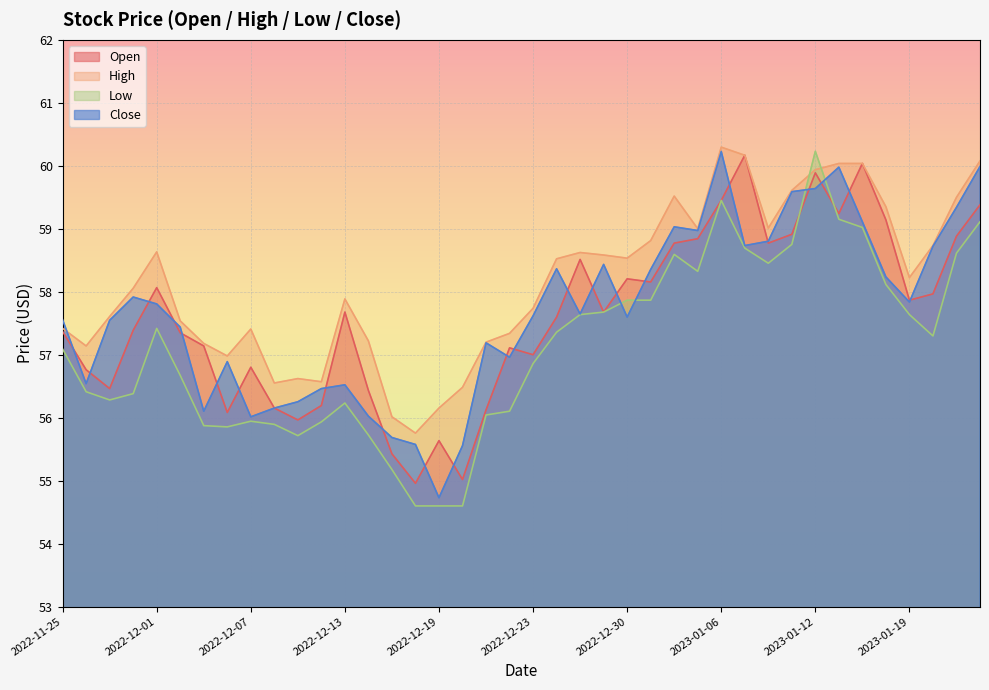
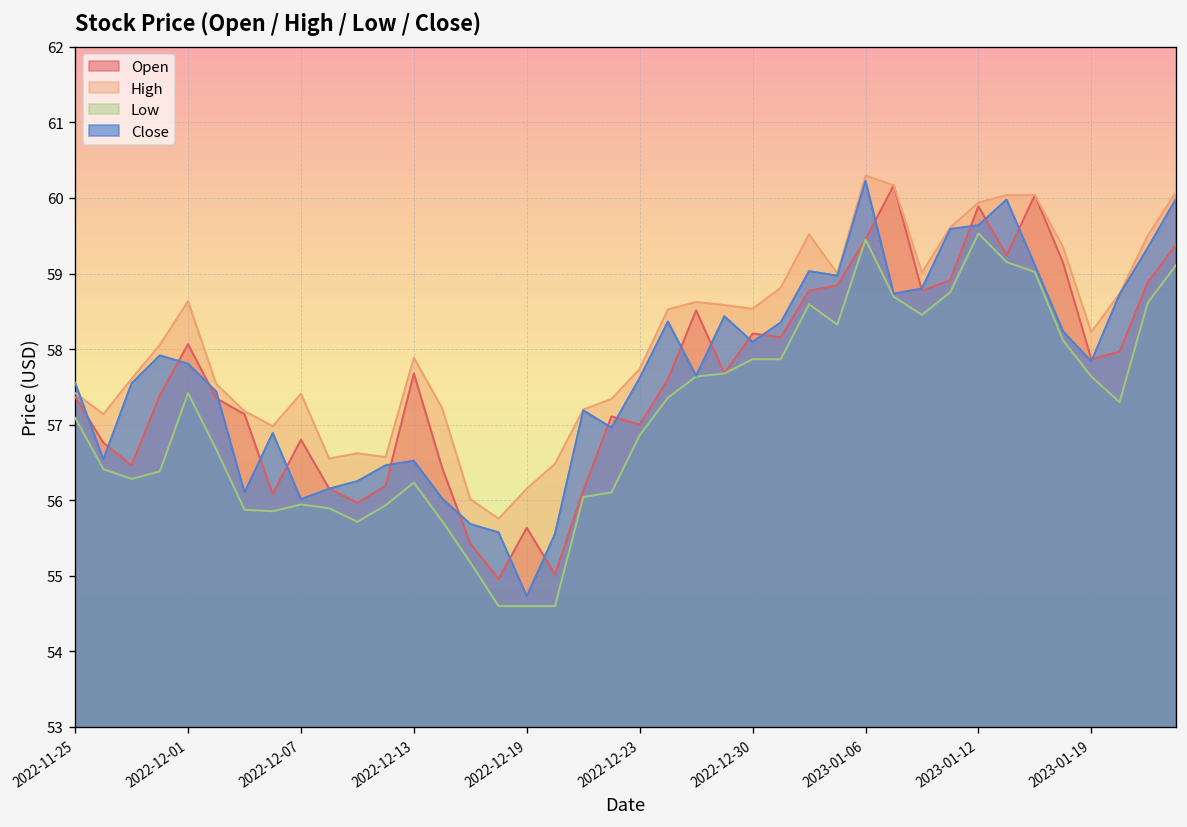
  {
    "Open": {
      "2022-11-25": 57.4,
      "2022-12-01": 58.1,
      "2022-12-07": 56.8,
      "2022-12-13": 57.7,
      "2022-12-19": 55.6,
      "2022-12-23": 57.0,
      "2022-12-30": 58.2,
      "2023-01-12": 59.9
    },
    "High": {
      "2022-11-25": 57.4,
      "2022-12-01": 58.6,
      "2022-12-07": 57.4,
      "2022-12-13": 57.9,
      "2022-12-19": 56.2,
      "2022-12-23": 57.7,
      "2022-12-30": 58.5,
      "2023-01-06": 60.3,
      "2023-01-12": 59.9,
      "2023-01-19": 58.2
    },
    "Low": {
      "2022-11-25": 57.1,
      "2022-12-01": 57.4,
      "2022-12-07": 55.9,
      "2022-12-13": 56.2,
      "2022-12-19": 54.6,
      "2022-12-23": 56.9,
      "2022-12-30": 57.9,
-     "2023-01-12": 60.2,
+     "2023-01-12": 59.5,
      "2023-01-19": 57.6
    },
    "Close": {
      "2022-11-25": 57.6,
      "2022-12-01": 57.8,
      "2022-12-07": 56.0,
      "2022-12-13": 56.5,
      "2022-12-19": 54.7,
      "2022-12-23": 57.6,
-     "2022-12-30": 57.6,
+     "2022-12-30": 58.1,
      "2023-01-06": 60.2,
      "2023-01-12": 59.6
    }
  }
